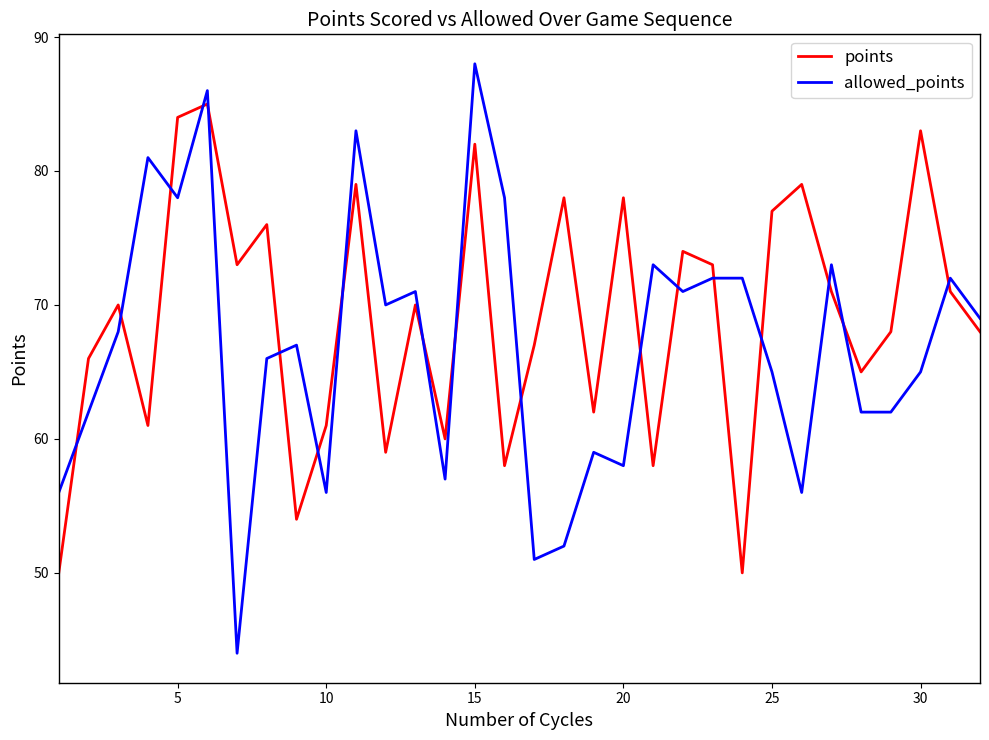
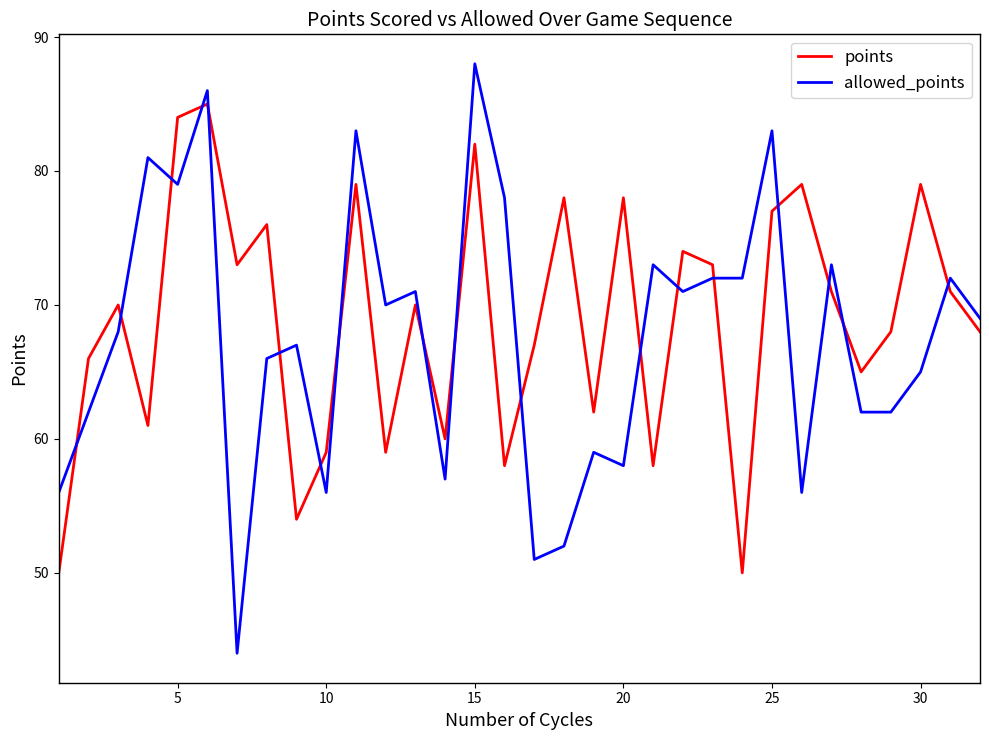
  {
    "points": {
      "5": 84,
-     "10": 61,
+     "10": 59,
      "15": 82,
      "20": 78,
      "25": 77,
-     "30": 83
+     "30": 79
    },
    "allowed_points": {
-     "5": 78,
+     "5": 79,
      "10": 56,
      "15": 88,
      "20": 58,
-     "25": 65,
+     "25": 83,
      "30": 65
    }
  }
